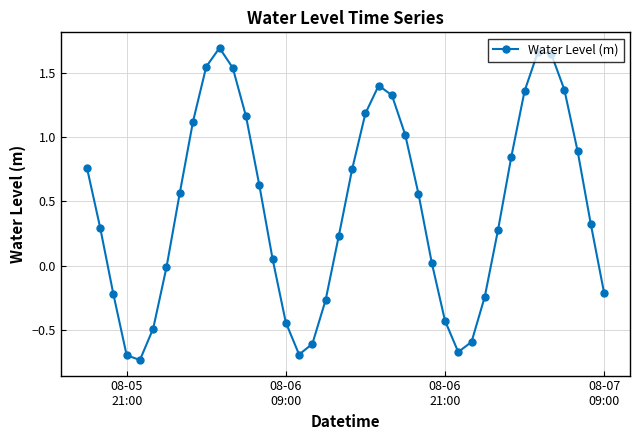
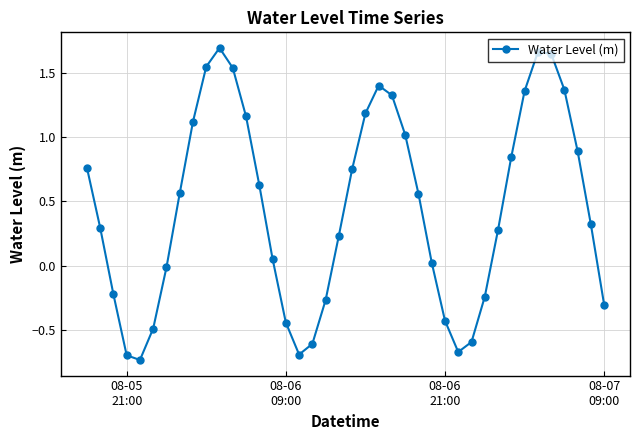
  {
    "08-05 21:00": -0.70,
    "08-06 09:00": -0.44,
    "08-06 21:00": -0.43,
-   "08-07 09:00": -0.21
+   "08-07 09:00": -0.30
  }
